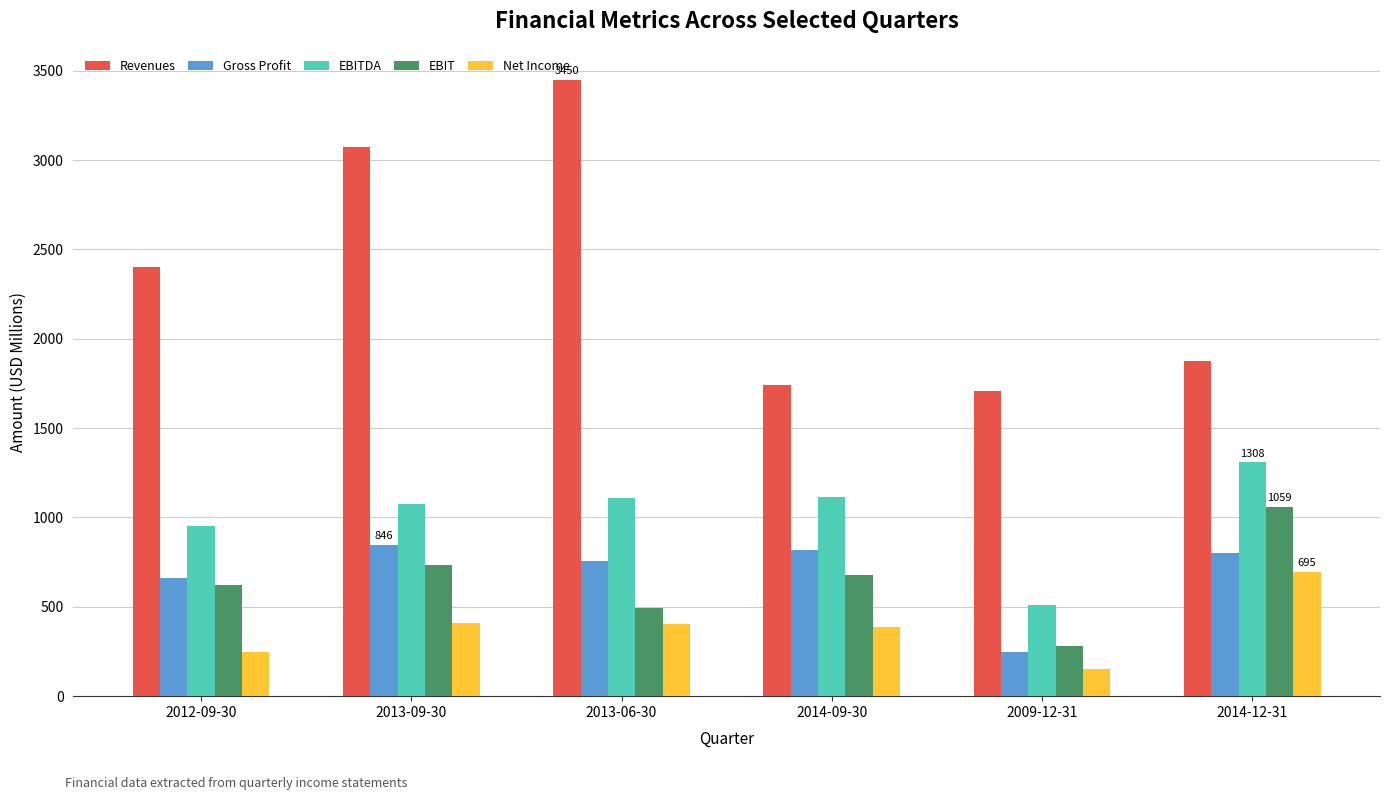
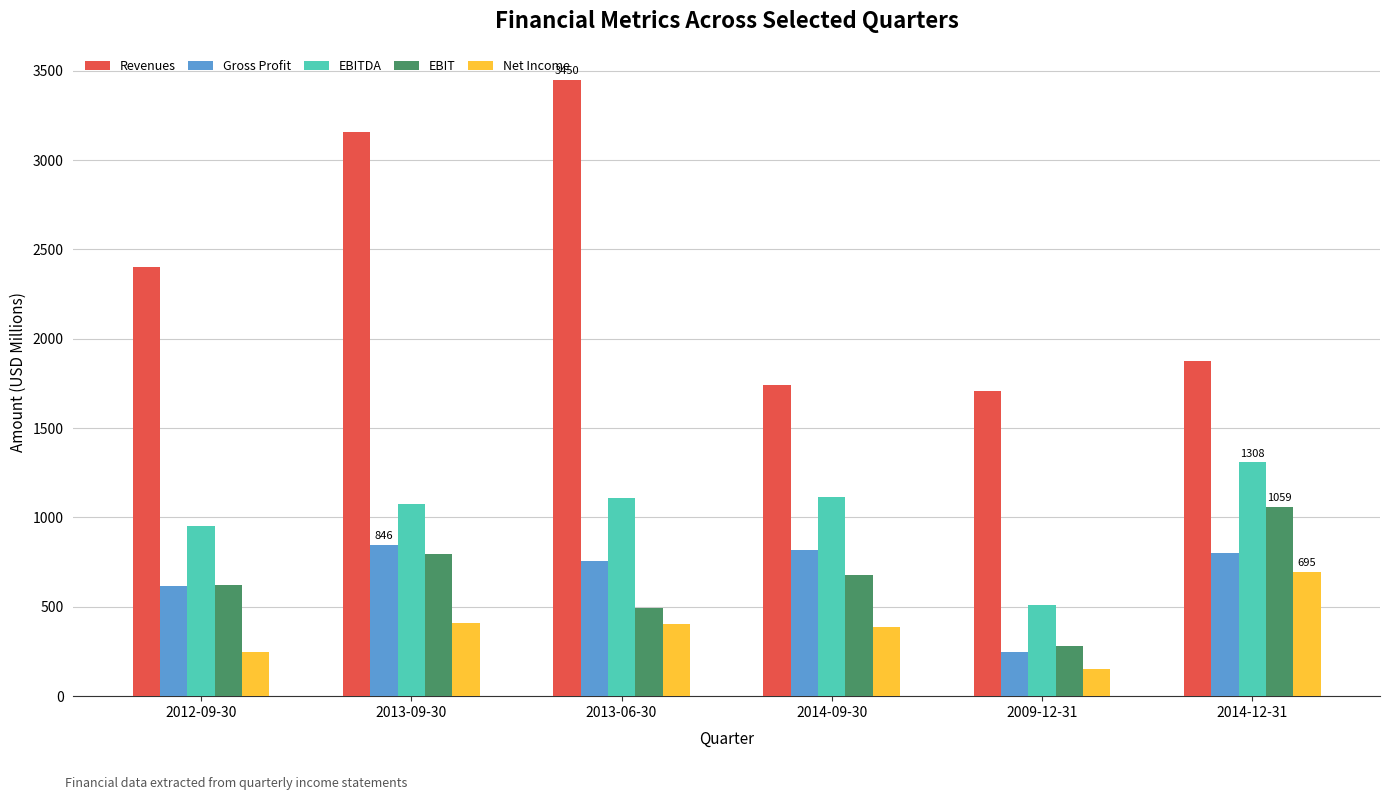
  {
    "Revenues": {
      "2012-09-30": 2400,
-     "2013-09-30": 3070,
+     "2013-09-30": 3160,
      "2014-09-30": 1740,
      "2009-12-31": 1710,
      "2014-12-31": 1880
    },
    "Gross Profit": {
-     "2012-09-30": 660,
+     "2012-09-30": 620,
      "2013-06-30": 760,
      "2014-09-30": 820,
      "2009-12-31": 250,
      "2014-12-31": 800
    },
    "EBITDA": {
      "2014-12-31": 1308
    },
    "EBIT": {
      "2012-09-30": 620,
-     "2013-09-30": 740,
+     "2013-09-30": 800,
      "2013-06-30": 490,
      "2014-09-30": 680,
      "2009-12-31": 280
    },
    "Net Income": {
      "2014-12-31": 695
    }
  }
